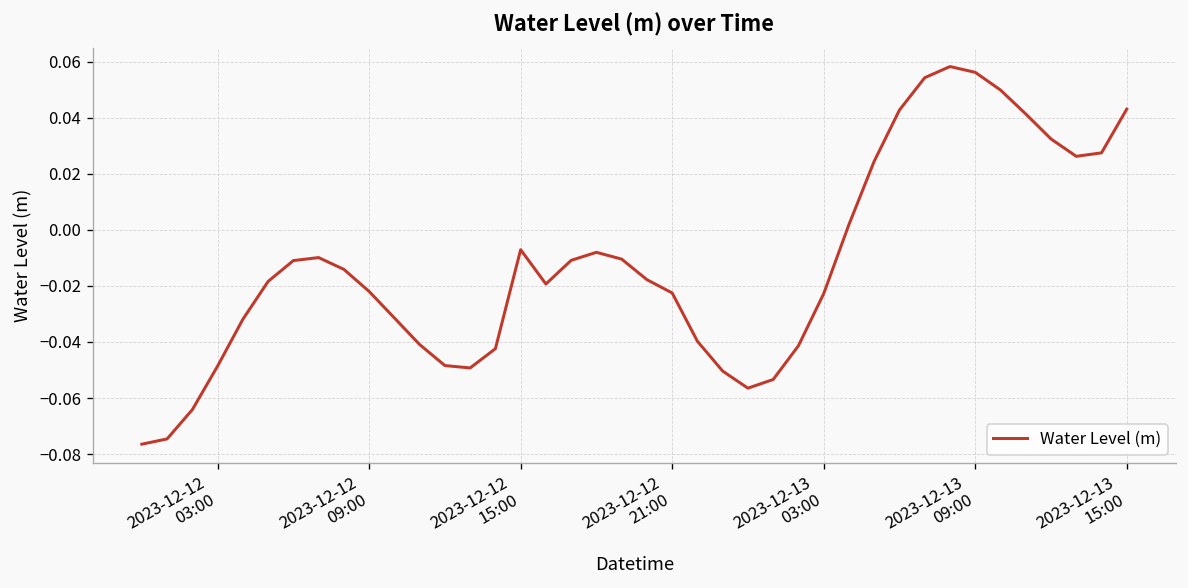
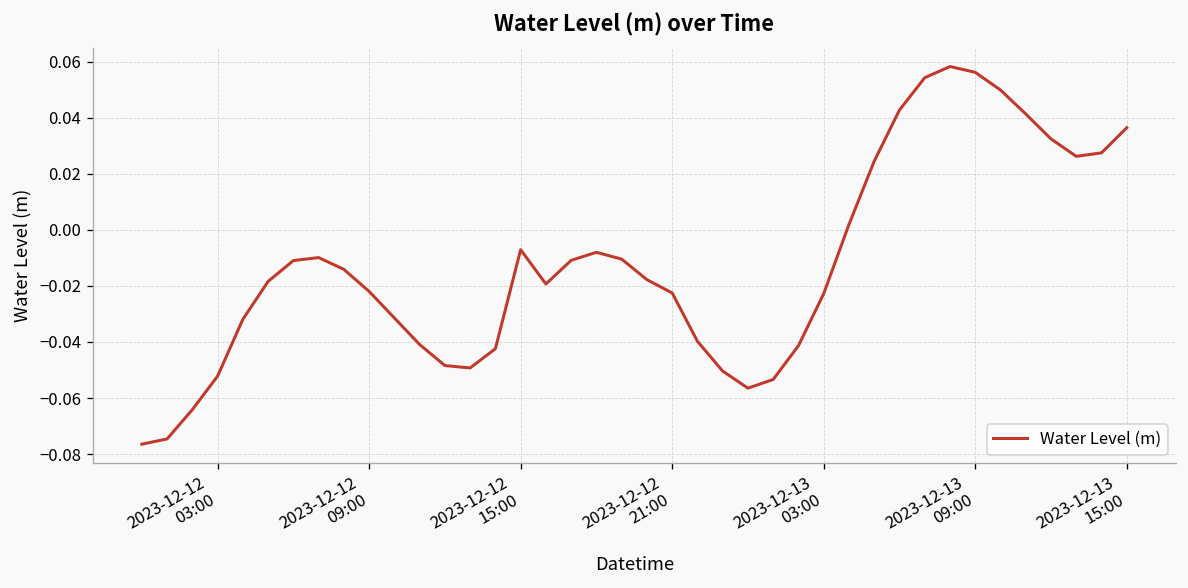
  {
-   "2023-12-12 03:00": -0.049,
+   "2023-12-12 03:00": -0.052,
    "2023-12-12 09:00": -0.022,
    "2023-12-12 15:00": -0.007,
    "2023-12-12 21:00": -0.023,
    "2023-12-13 03:00": -0.023,
    "2023-12-13 09:00": 0.056,
-   "2023-12-13 15:00": 0.043
+   "2023-12-13 15:00": 0.036
  }
